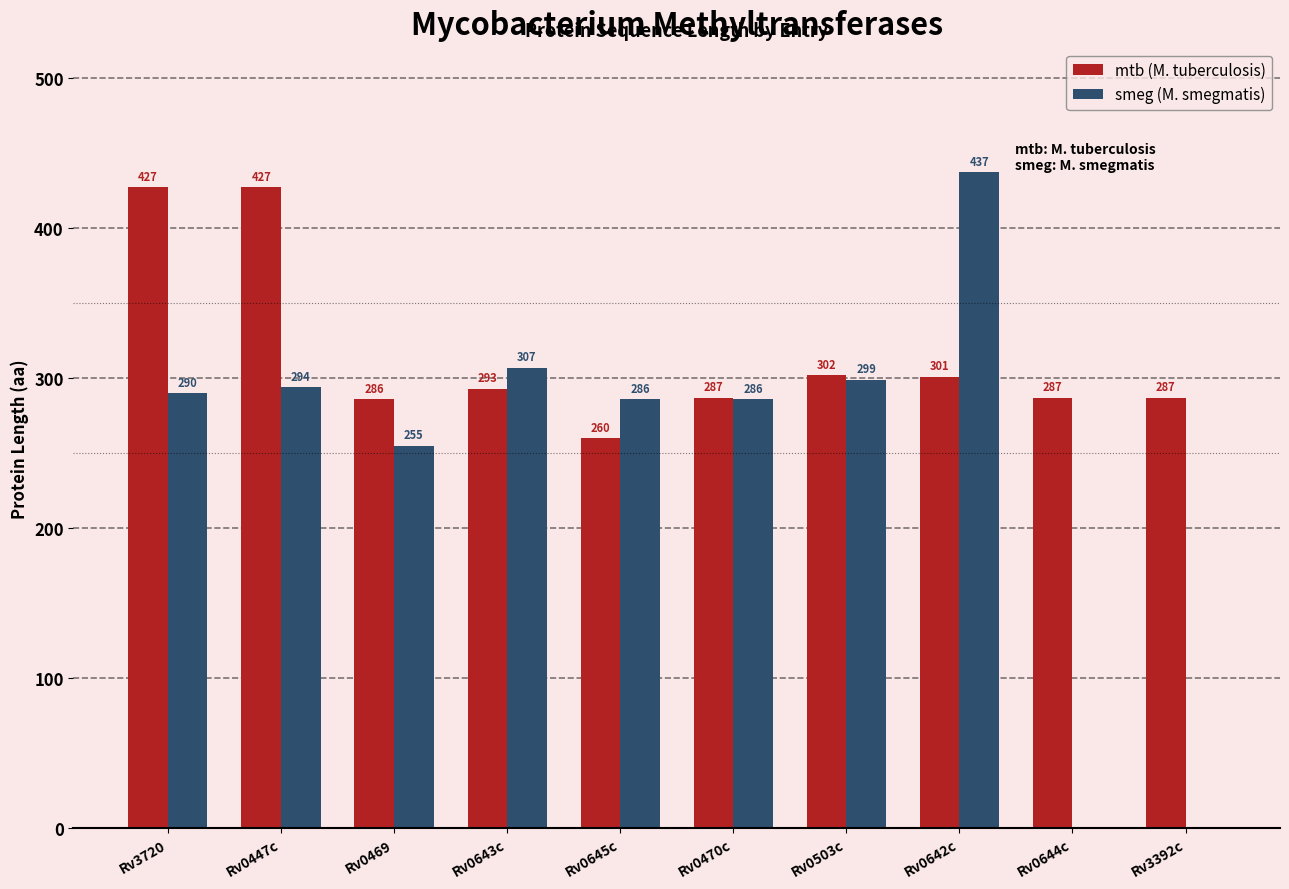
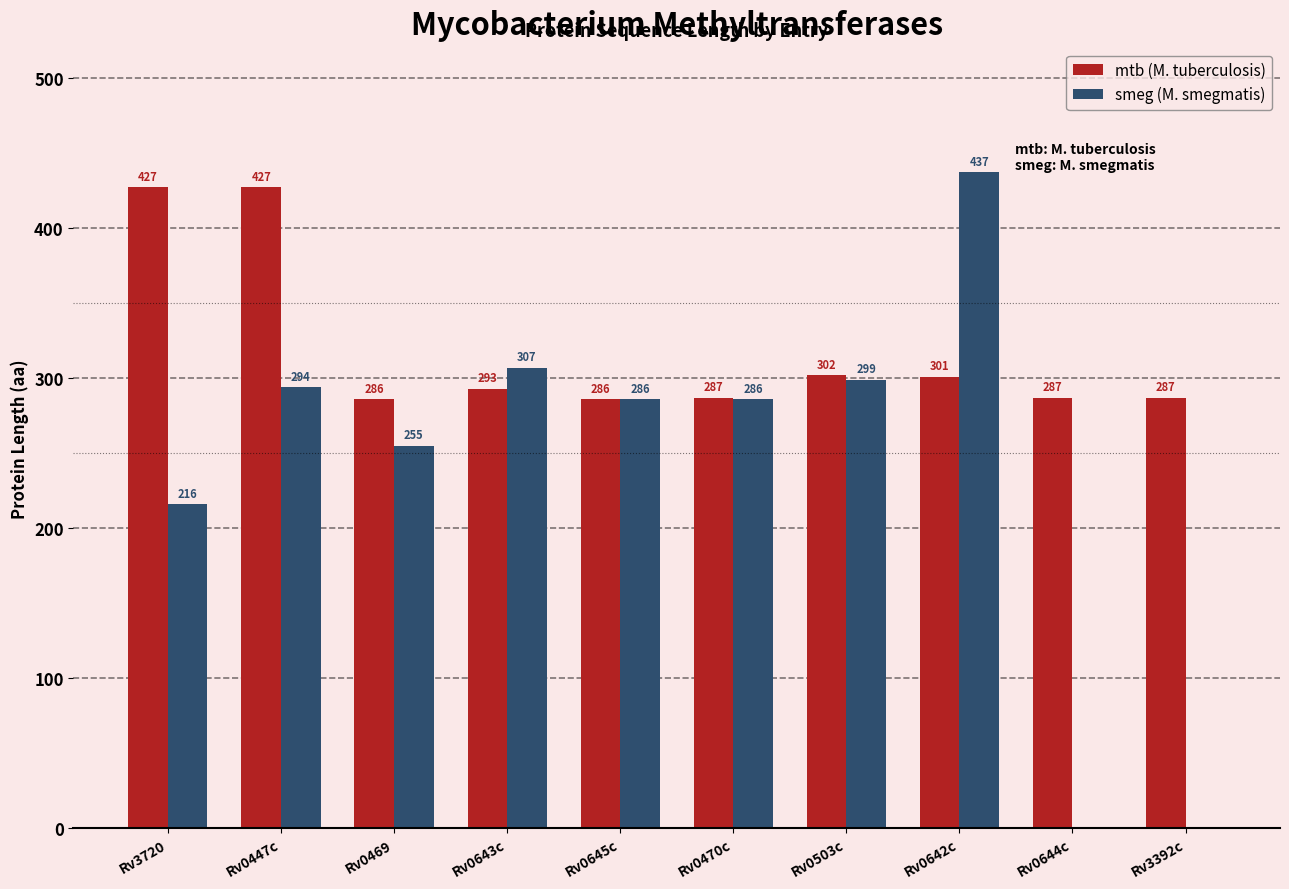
  {
    "mtb (M. tuberculosis)": {
      "Rv3720": 427,
      "Rv0447c": 427,
      "Rv0469": 286,
      "Rv0643c": 293,
-     "Rv0645c": 260,
+     "Rv0645c": 286,
      "Rv0470c": 287,
      "Rv0503c": 302,
      "Rv0642c": 301,
      "Rv0644c": 287,
      "Rv3392c": 287
    },
    "smeg (M. smegmatis)": {
-     "Rv3720": 290,
+     "Rv3720": 216,
      "Rv0447c": 294,
      "Rv0469": 255,
      "Rv0643c": 307,
      "Rv0645c": 286,
      "Rv0470c": 286,
      "Rv0503c": 299,
      "Rv0642c": 437
    }
  }
